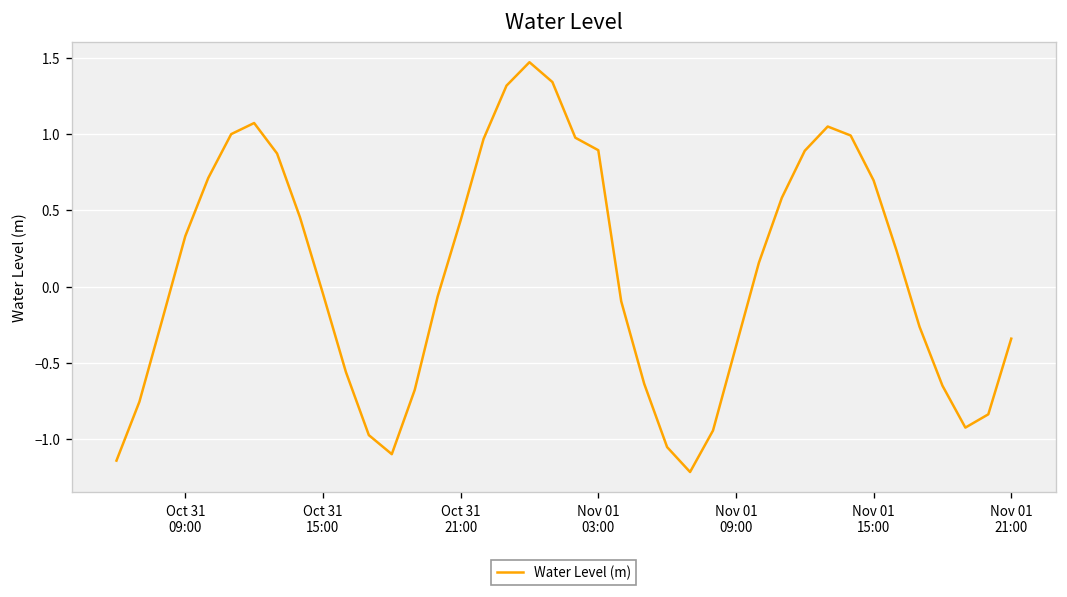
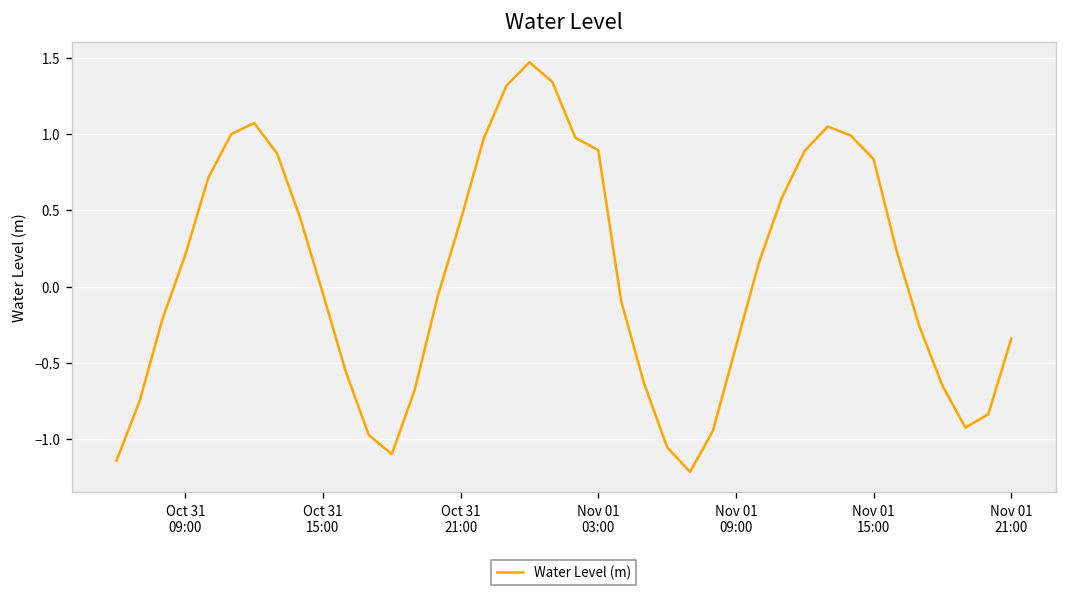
  {
-   "Oct 31 09:00": 0.33,
+   "Oct 31 09:00": 0.21,
    "Oct 31 15:00": -0.05,
    "Oct 31 21:00": 0.43,
    "Nov 01 03:00": 0.89,
    "Nov 01 09:00": -0.39,
-   "Nov 01 15:00": 0.70,
+   "Nov 01 15:00": 0.84,
    "Nov 01 21:00": -0.34
  }
